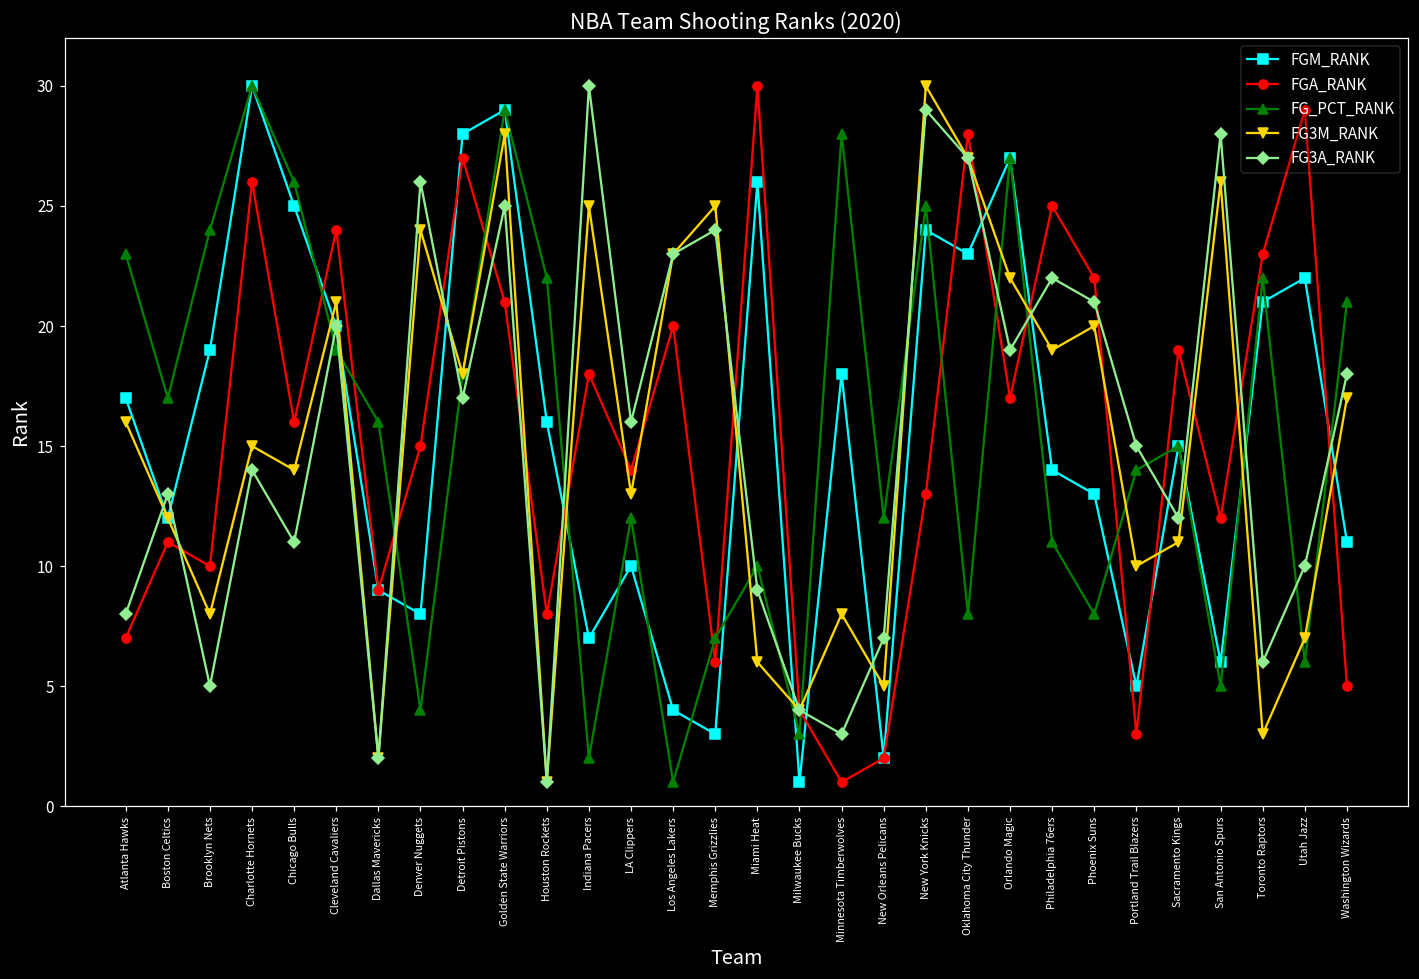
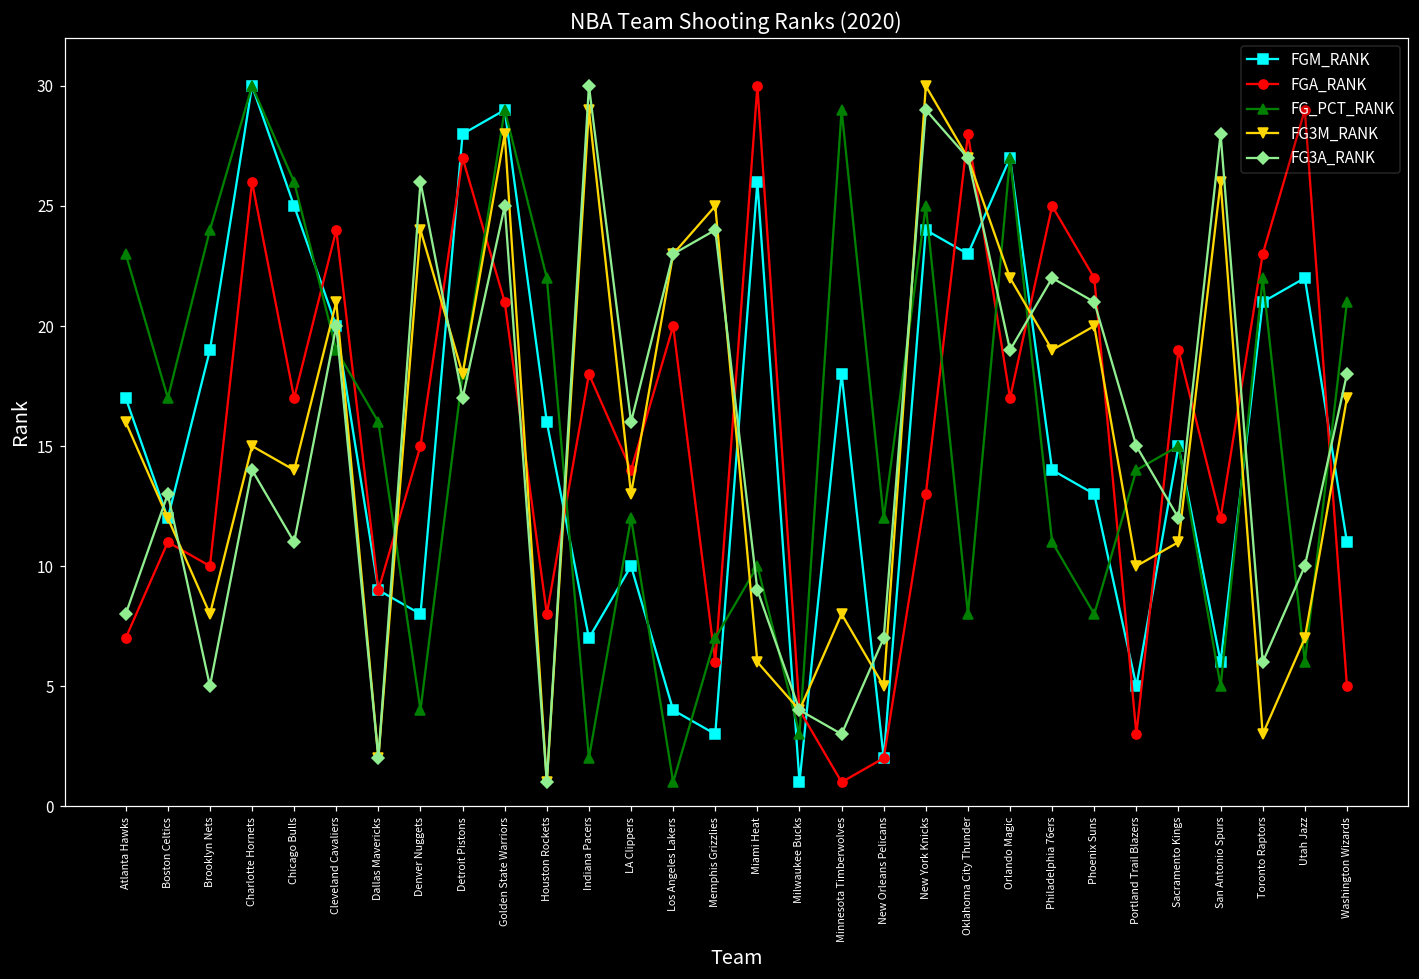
  {
    "FGM_RANK": {
      "Atlanta Hawks": 17,
      "Brooklyn Nets": 19,
      "Chicago Bulls": 25,
      "Denver Nuggets": 8,
      "Detroit Pistons": 28,
      "Houston Rockets": 16,
      "Indiana Pacers": 7,
      "LA Clippers": 10,
      "Los Angeles Lakers": 4,
      "Memphis Grizzlies": 3,
      "Miami Heat": 26,
      "Milwaukee Bucks": 1,
      "Minnesota Timberwolves": 18,
      "New York Knicks": 24,
      "Oklahoma City Thunder": 23,
      "Philadelphia 76ers": 14,
      "Phoenix Suns": 13,
      "Portland Trail Blazers": 5,
      "San Antonio Spurs": 6,
      "Toronto Raptors": 21,
      "Utah Jazz": 22,
      "Washington Wizards": 11
    },
    "FGA_RANK": {
      "Atlanta Hawks": 7,
      "Boston Celtics": 11,
      "Brooklyn Nets": 10,
      "Charlotte Hornets": 26,
-     "Chicago Bulls": 16,
+     "Chicago Bulls": 17,
      "Cleveland Cavaliers": 24,
      "Denver Nuggets": 15,
      "Detroit Pistons": 27,
      "Golden State Warriors": 21,
      "Houston Rockets": 8,
      "Indiana Pacers": 18,
      "LA Clippers": 14,
      "Los Angeles Lakers": 20,
      "Memphis Grizzlies": 6,
      "Miami Heat": 30,
      "Minnesota Timberwolves": 1,
      "New York Knicks": 13,
      "Oklahoma City Thunder": 28,
      "Orlando Magic": 17,
      "Philadelphia 76ers": 25,
      "Phoenix Suns": 22,
      "Portland Trail Blazers": 3,
      "Sacramento Kings": 19,
      "San Antonio Spurs": 12,
      "Toronto Raptors": 23,
      "Washington Wizards": 5
    },
    "FG_PCT_RANK": {
      "Atlanta Hawks": 23,
      "Boston Celtics": 17,
      "Brooklyn Nets": 24,
      "Chicago Bulls": 26,
      "Cleveland Cavaliers": 19,
      "Dallas Mavericks": 16,
      "Denver Nuggets": 4,
      "Houston Rockets": 22,
      "Indiana Pacers": 2,
      "LA Clippers": 12,
      "Los Angeles Lakers": 1,
      "Memphis Grizzlies": 7,
      "Miami Heat": 10,
      "Milwaukee Bucks": 3,
-     "Minnesota Timberwolves": 28,
+     "Minnesota Timberwolves": 29,
      "New Orleans Pelicans": 12,
      "New York Knicks": 25,
      "Oklahoma City Thunder": 8,
      "Philadelphia 76ers": 11,
      "Phoenix Suns": 8,
      "Portland Trail Blazers": 14,
      "San Antonio Spurs": 5,
      "Toronto Raptors": 22,
      "Utah Jazz": 6,
      "Washington Wizards": 21
    },
    "FG3M_RANK": {
      "Atlanta Hawks": 16,
      "Brooklyn Nets": 8,
      "Charlotte Hornets": 15,
      "Chicago Bulls": 14,
      "Cleveland Cavaliers": 21,
      "Denver Nuggets": 24,
      "Golden State Warriors": 28,
-     "Indiana Pacers": 25,
+     "Indiana Pacers": 29,
      "LA Clippers": 13,
      "Memphis Grizzlies": 25,
      "Miami Heat": 6,
      "Minnesota Timberwolves": 8,
      "New Orleans Pelicans": 5,
      "New York Knicks": 30,
      "Orlando Magic": 22,
      "Philadelphia 76ers": 19,
      "Phoenix Suns": 20,
      "Portland Trail Blazers": 10,
      "Sacramento Kings": 11,
      "San Antonio Spurs": 26,
      "Toronto Raptors": 3,
      "Utah Jazz": 7,
      "Washington Wizards": 17
    },
    "FG3A_RANK": {
      "Atlanta Hawks": 8,
      "Boston Celtics": 13,
      "Brooklyn Nets": 5,
      "Charlotte Hornets": 14,
      "Chicago Bulls": 11,
      "Denver Nuggets": 26,
      "Detroit Pistons": 17,
      "Golden State Warriors": 25,
      "Indiana Pacers": 30,
      "LA Clippers": 16,
      "Memphis Grizzlies": 24,
      "Miami Heat": 9,
      "Minnesota Timberwolves": 3,
      "New Orleans Pelicans": 7,
      "New York Knicks": 29,
      "Orlando Magic": 19,
      "Philadelphia 76ers": 22,
      "Phoenix Suns": 21,
      "Portland Trail Blazers": 15,
      "Sacramento Kings": 12,
      "San Antonio Spurs": 28,
      "Toronto Raptors": 6,
      "Utah Jazz": 10,
      "Washington Wizards": 18
    }
  }
